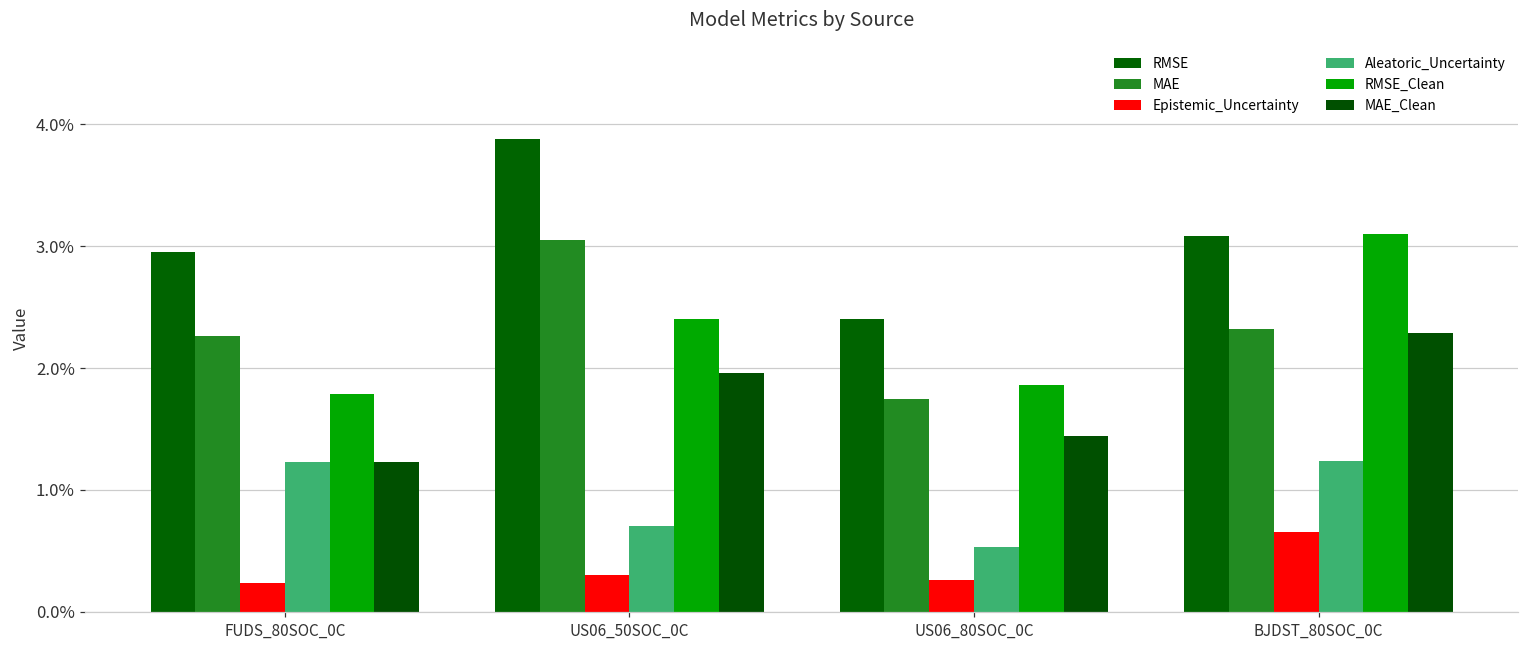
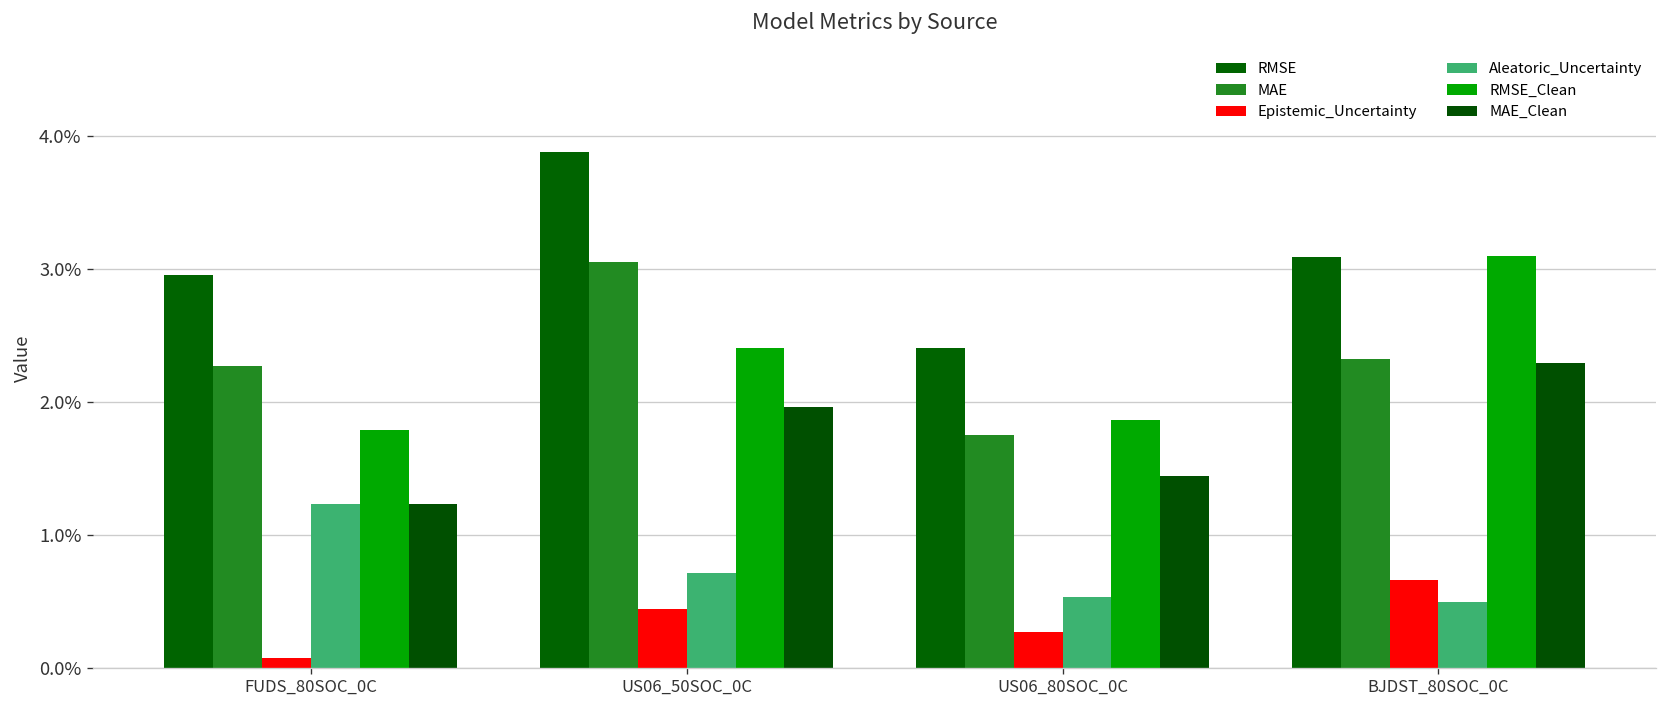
  {
    "Epistemic_Uncertainty": {
-     "FUDS_80SOC_0C": "0.24%",
-     "US06_50SOC_0C": "0.30%",
+     "FUDS_80SOC_0C": "0.07%",
+     "US06_50SOC_0C": "0.44%",
      "US06_80SOC_0C": "0.26%",
      "BJDST_80SOC_0C": "0.66%"
    },
    "Aleatoric_Uncertainty": {
      "FUDS_80SOC_0C": "1.23%",
      "US06_50SOC_0C": "0.71%",
      "US06_80SOC_0C": "0.53%",
-     "BJDST_80SOC_0C": "1.24%"
+     "BJDST_80SOC_0C": "0.49%"
    }
  }
